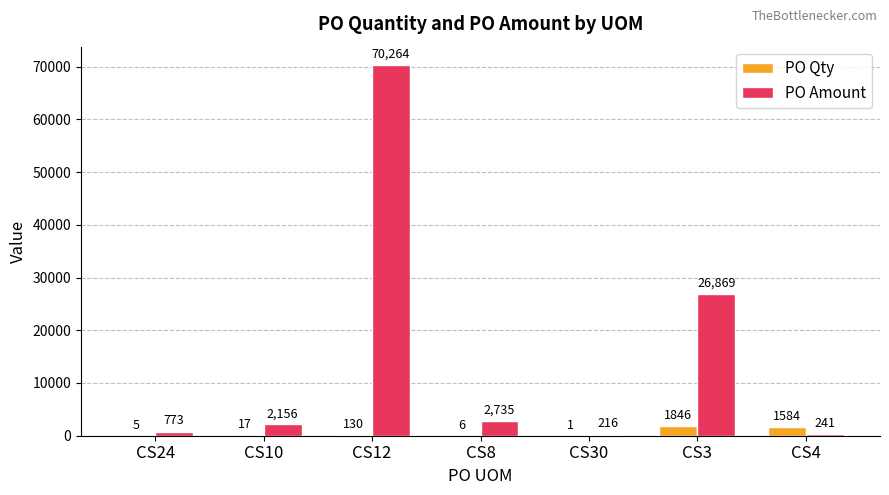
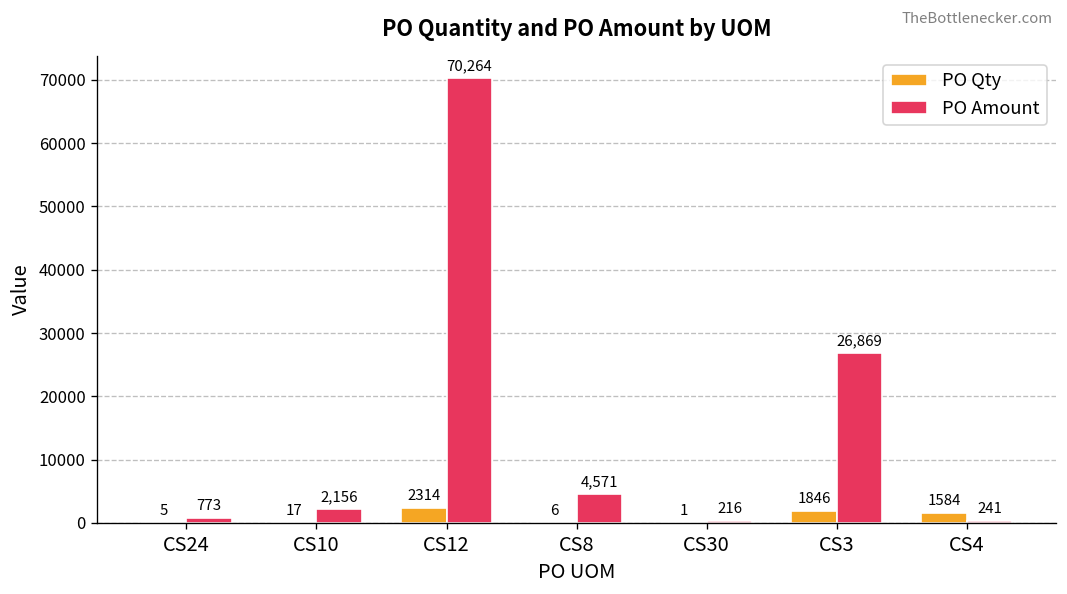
  {
    "PO Qty": {
      "CS24": "5",
      "CS10": "17",
-     "CS12": "130",
+     "CS12": "2314",
      "CS8": "6",
      "CS30": "1",
      "CS3": "1846",
      "CS4": "1584"
    },
    "PO Amount": {
      "CS24": "773",
      "CS10": "2,156",
      "CS12": "70,264",
-     "CS8": "2,735",
+     "CS8": "4,571",
      "CS30": "216",
      "CS3": "26,869",
      "CS4": "241"
    }
  }
